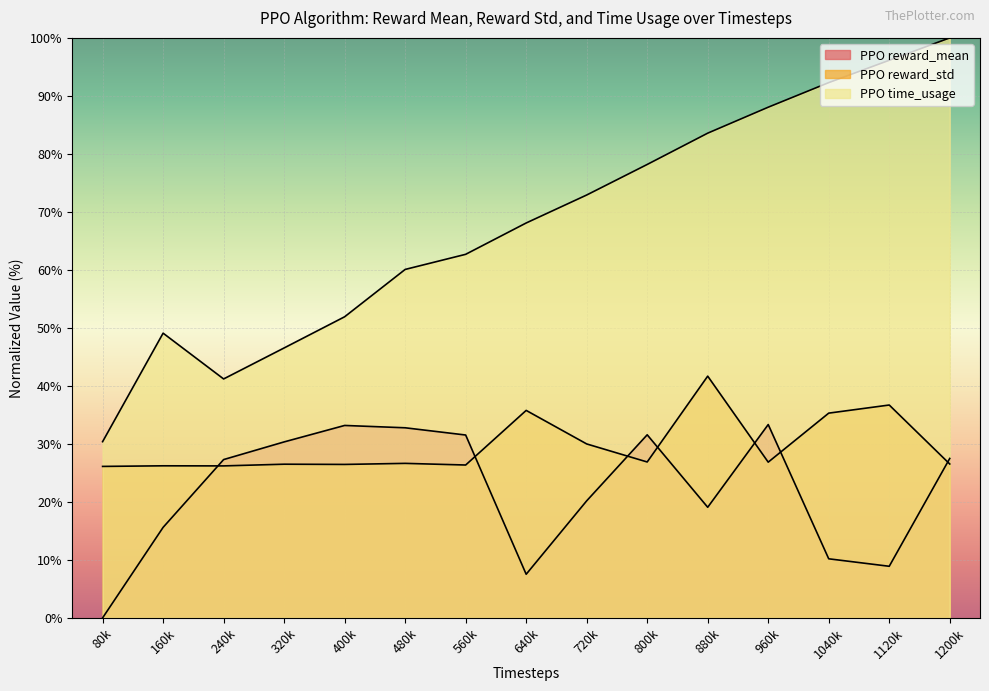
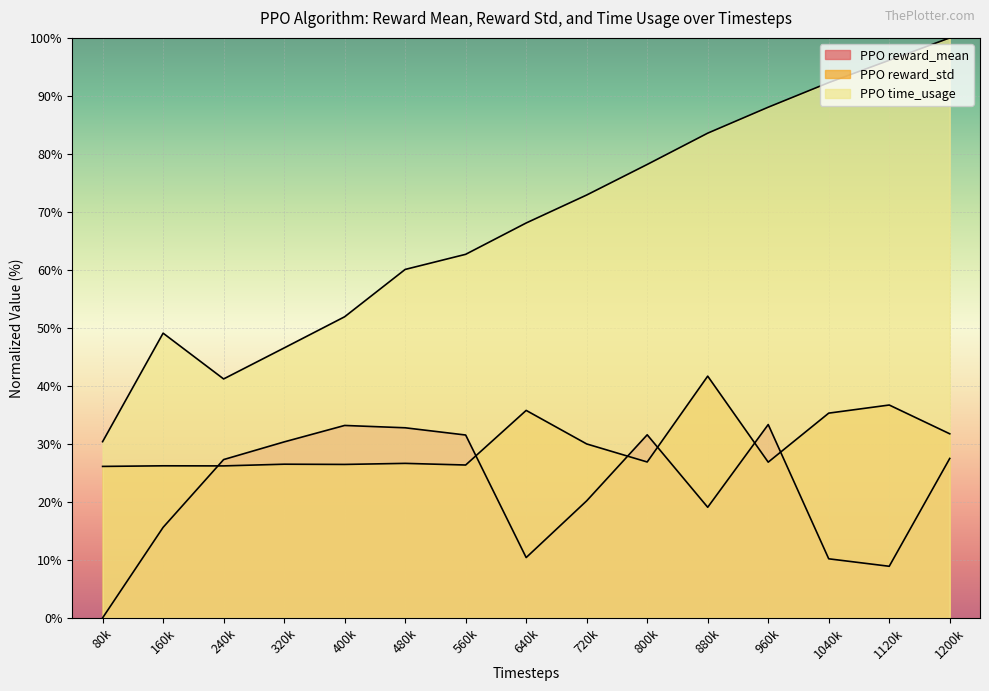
  {
    "PPO reward_mean": {
      "80k": "0%",
      "160k": "16%",
      "240k": "27%",
      "320k": "30%",
      "400k": "33%",
      "480k": "33%",
      "560k": "32%",
-     "640k": "8%",
+     "640k": "10%",
      "720k": "20%",
      "800k": "32%",
      "880k": "19%",
      "960k": "33%",
      "1040k": "10%",
      "1120k": "9%",
      "1200k": "27%"
    },
    "PPO reward_std": {
      "80k": "26%",
      "160k": "26%",
      "240k": "26%",
      "320k": "26%",
      "400k": "26%",
      "480k": "27%",
      "560k": "26%",
      "640k": "36%",
      "720k": "30%",
      "800k": "27%",
      "880k": "42%",
      "960k": "27%",
      "1040k": "35%",
      "1120k": "37%",
-     "1200k": "27%"
+     "1200k": "32%"
    },
    "PPO time_usage": {
      "80k": "30%",
      "160k": "49%",
      "240k": "41%",
      "320k": "47%",
      "400k": "52%",
      "480k": "60%",
      "560k": "63%",
      "640k": "68%",
      "720k": "73%",
      "800k": "78%",
      "880k": "84%",
      "960k": "88%",
      "1200k": "100%"
    }
  }
